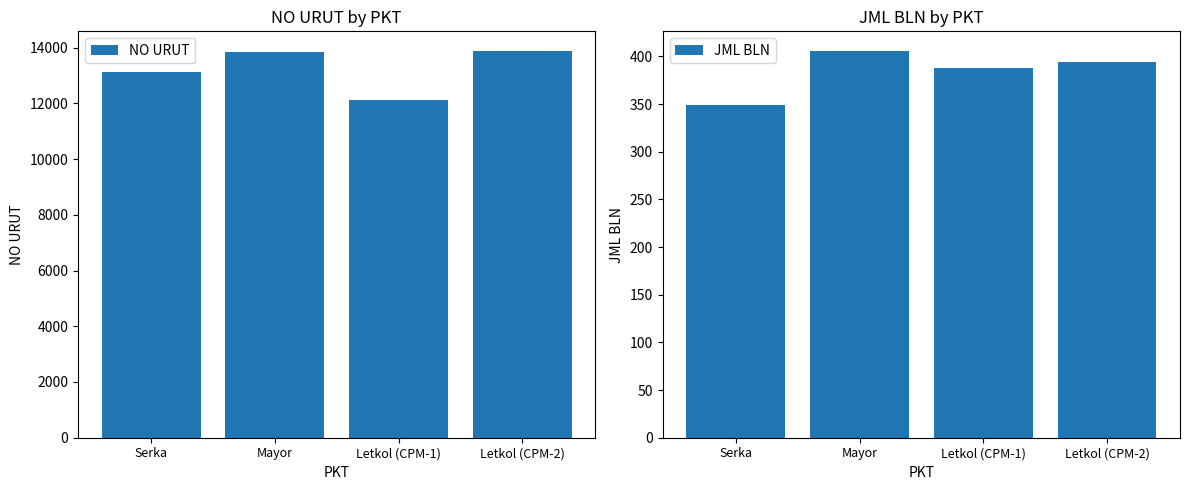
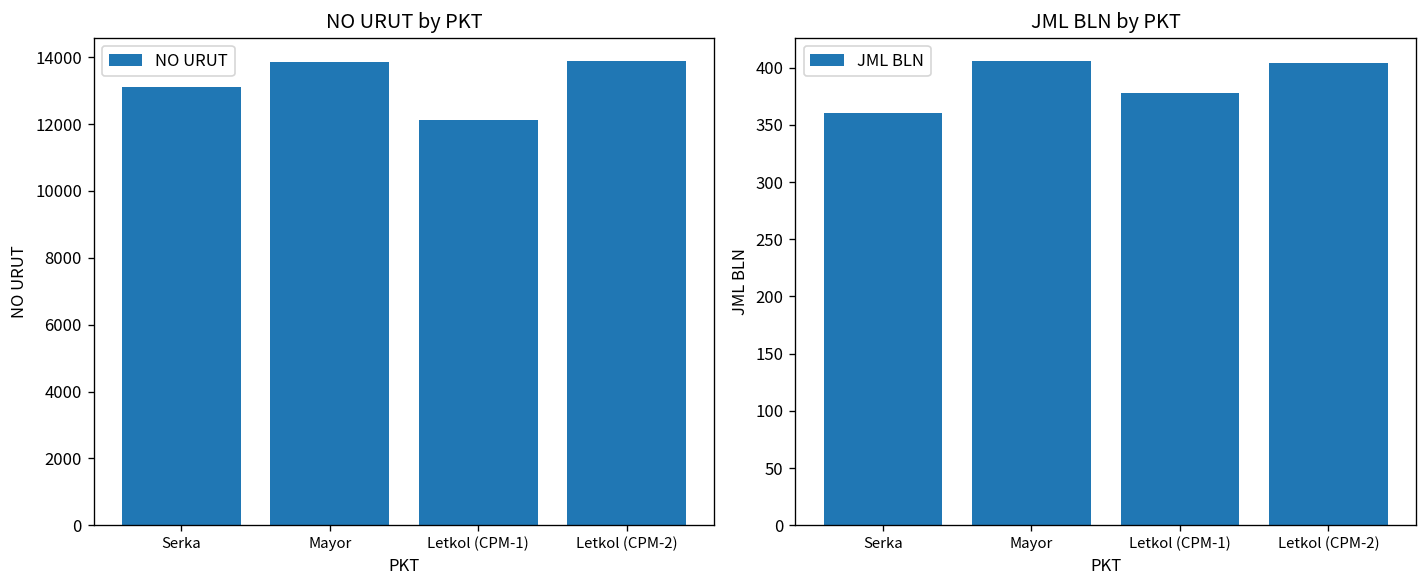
  {
    "NO URUT by PKT": {
      "Serka": 13100,
      "Mayor": 13800,
      "Letkol (CPM-1)": 12100,
      "Letkol (CPM-2)": 13900
    },
    "JML BLN by PKT": {
-     "Serka": 350,
+     "Serka": 360,
      "Mayor": 410,
-     "Letkol (CPM-1)": 390,
-     "Letkol (CPM-2)": 390
+     "Letkol (CPM-1)": 380,
+     "Letkol (CPM-2)": 400
    }
  }
